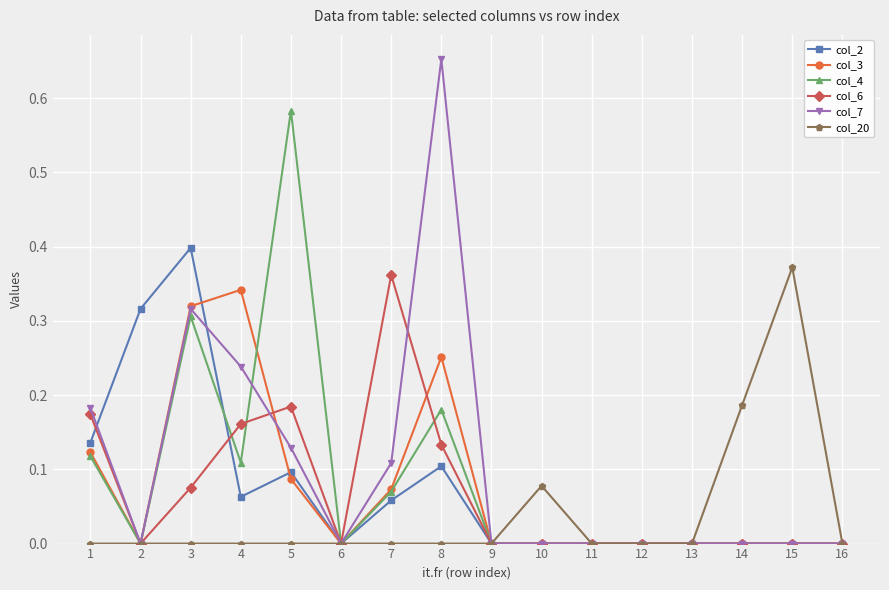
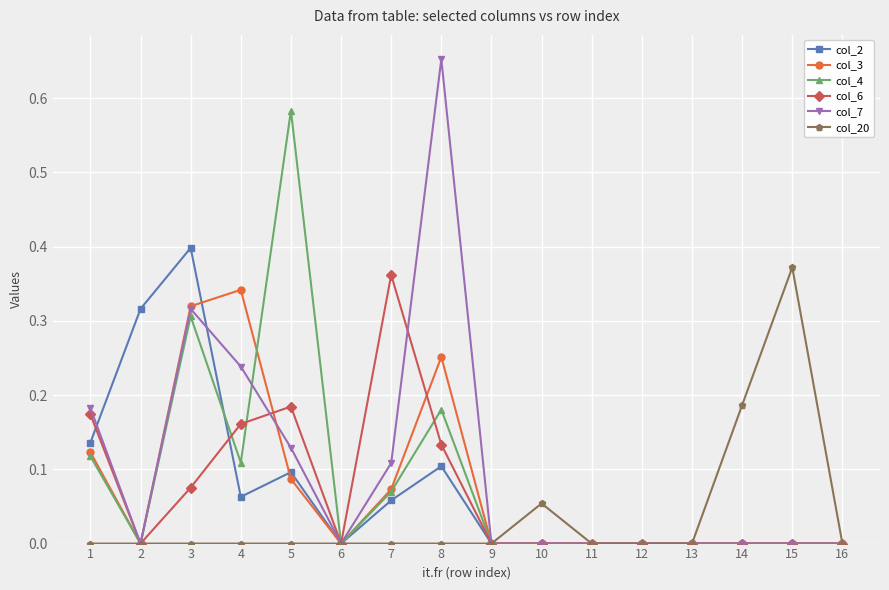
  {
    "col_2": {
      "1": 0.14,
      "2": 0.32,
      "3": 0.40,
      "4": 0.06,
      "5": 0.10,
      "7": 0.06,
      "8": 0.10
    },
    "col_4": {
      "1": 0.12,
      "3": 0.31,
      "4": 0.11,
      "5": 0.58,
      "8": 0.18
    },
    "col_7": {
      "1": 0.18,
      "3": 0.32,
      "4": 0.24,
      "5": 0.13,
      "7": 0.11,
      "8": 0.65
    },
    "col_20": {
      "1": 0.00,
      "3": 0.00,
      "4": 0.00,
      "5": 0.00,
      "7": 0.00,
      "8": 0.00,
-     "10": 0.08,
+     "10": 0.05,
      "14": 0.19,
      "15": 0.37
    }
  }
